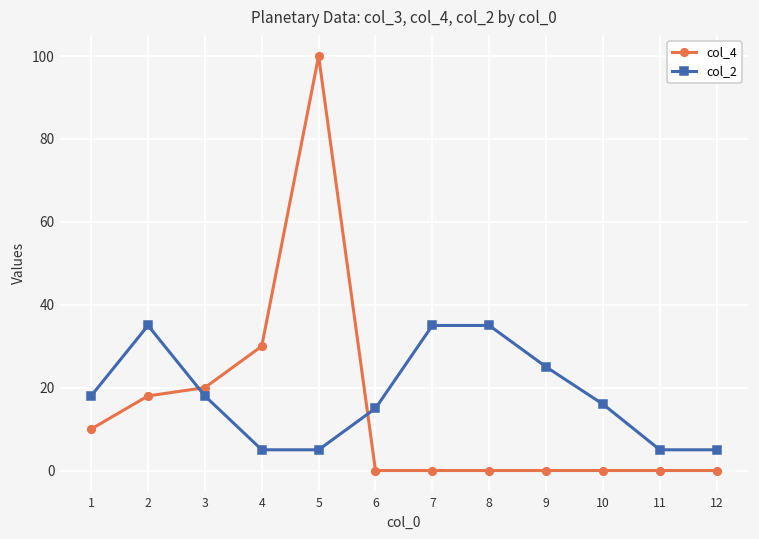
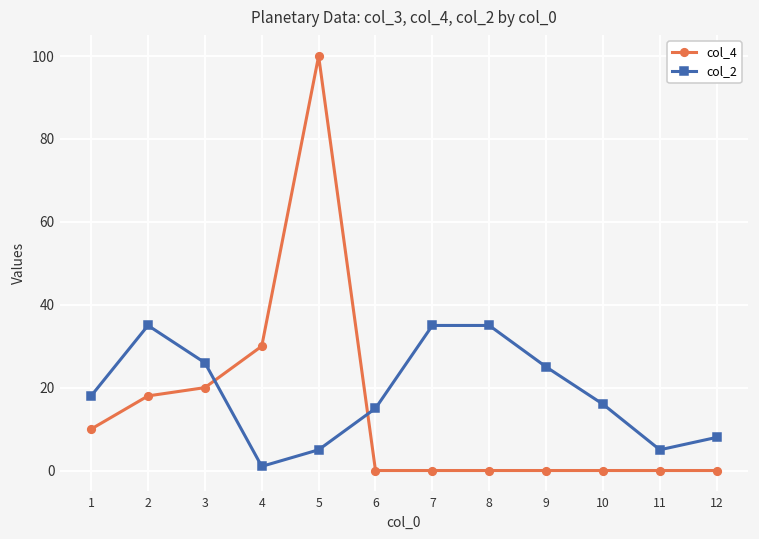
  {
    "col_4": {
      "1": 10,
      "2": 18,
      "3": 20,
      "4": 30,
      "5": 100,
      "6": 0,
      "7": 0,
      "8": 0,
      "9": 0,
      "10": 0,
      "11": 0,
      "12": 0
    },
    "col_2": {
      "1": 18,
      "2": 35,
-     "3": 18,
-     "4": 5,
+     "3": 26,
+     "4": 1,
      "5": 5,
      "6": 15,
      "7": 35,
      "8": 35,
      "9": 25,
      "10": 16,
      "11": 5,
-     "12": 5
+     "12": 8
    }
  }
